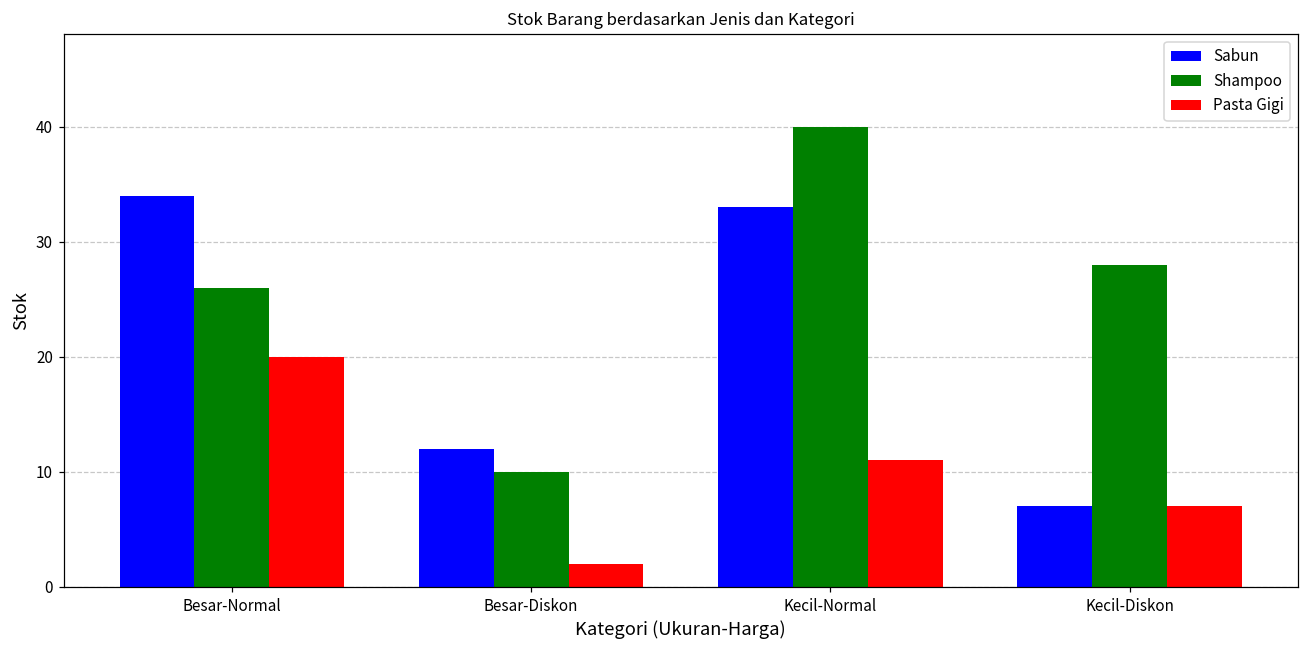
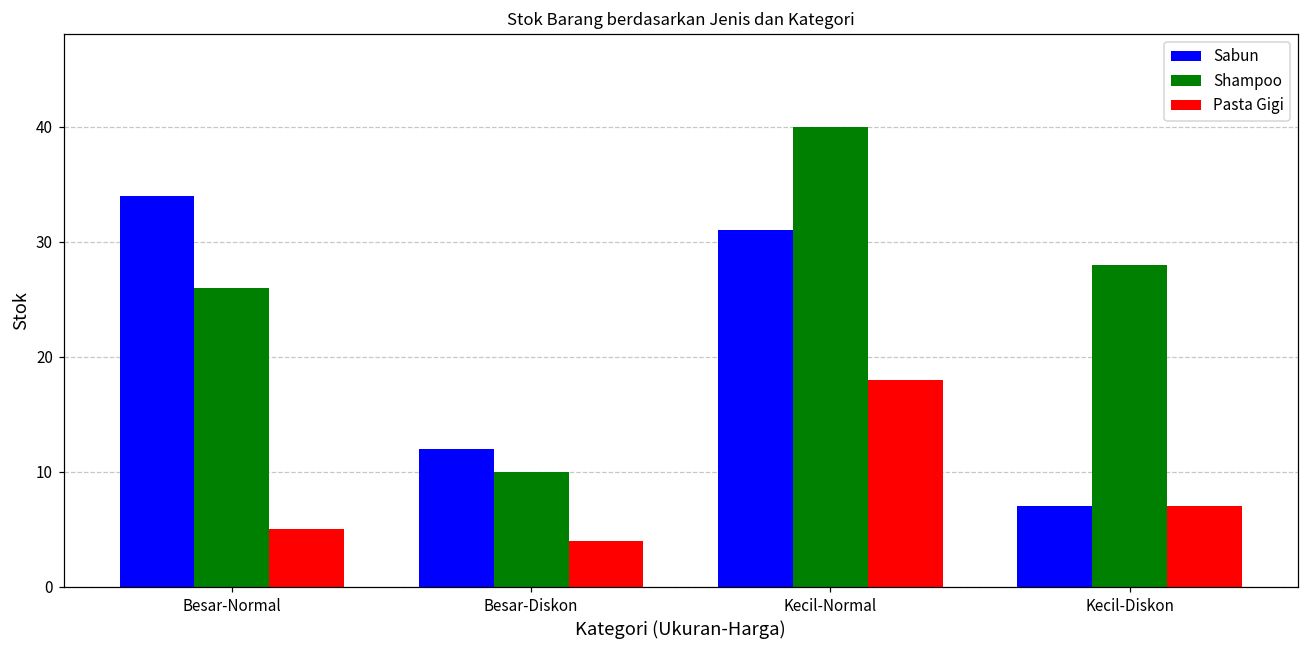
  {
    "Sabun": {
      "Besar-Normal": 34,
      "Besar-Diskon": 12,
-     "Kecil-Normal": 33,
+     "Kecil-Normal": 31,
      "Kecil-Diskon": 7
    },
    "Shampoo": {
      "Besar-Normal": 26,
      "Besar-Diskon": 10,
      "Kecil-Normal": 40,
      "Kecil-Diskon": 28
    },
    "Pasta Gigi": {
-     "Besar-Normal": 20,
-     "Besar-Diskon": 2,
-     "Kecil-Normal": 11,
+     "Besar-Normal": 5,
+     "Besar-Diskon": 4,
+     "Kecil-Normal": 18,
      "Kecil-Diskon": 7
    }
  }
